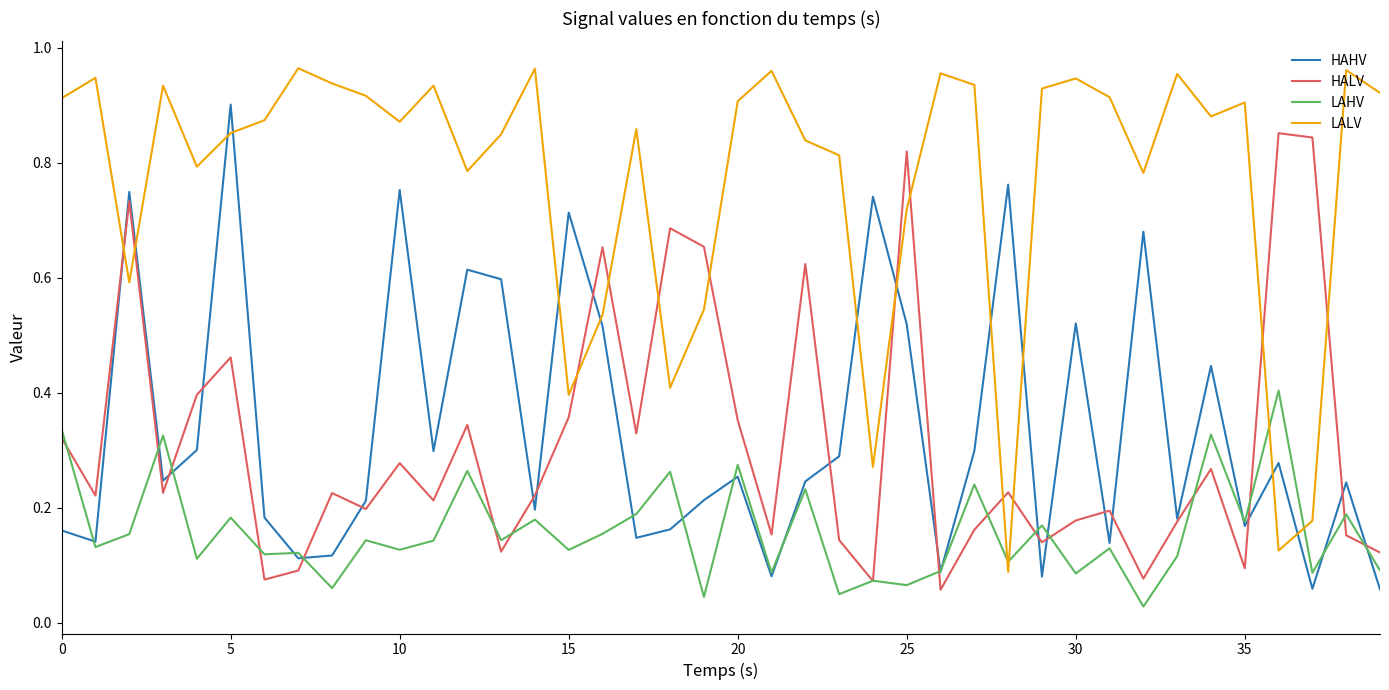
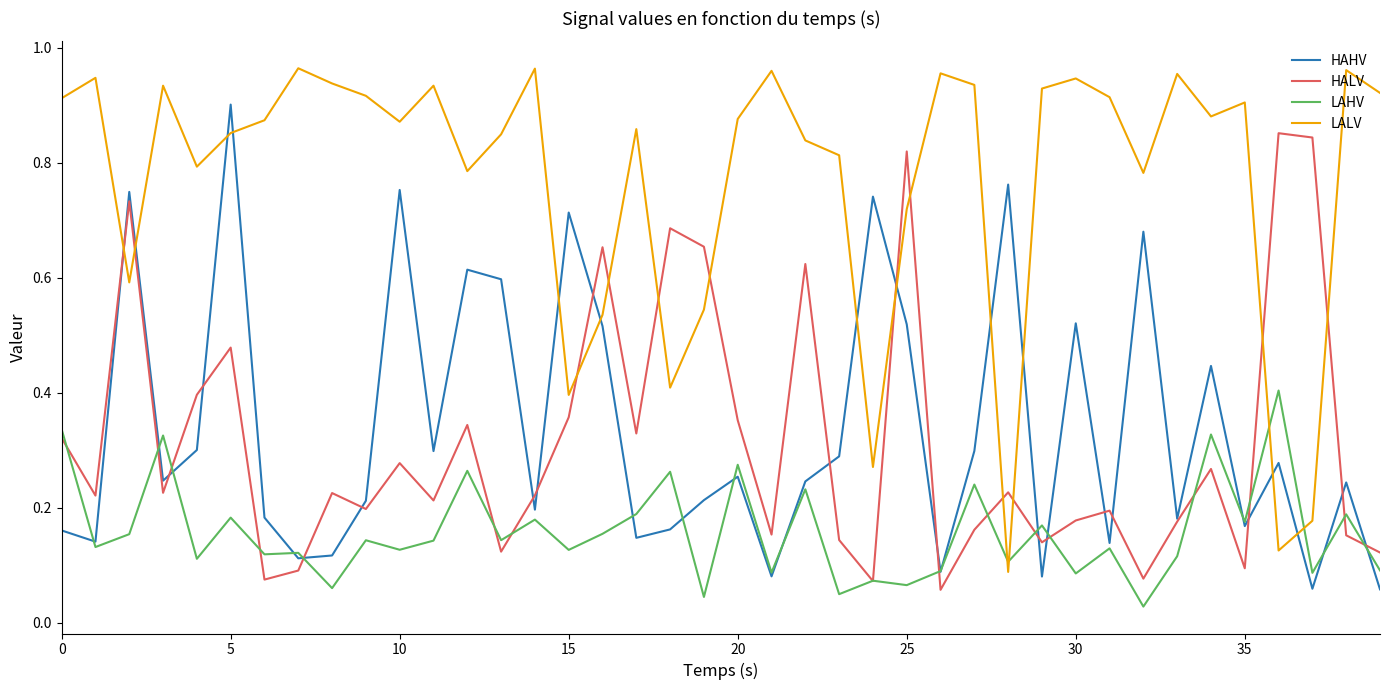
  {
    "HAHV": {
      "0": 0.16,
      "5": 0.90,
      "10": 0.75,
      "15": 0.71,
      "20": 0.25,
      "25": 0.52,
      "30": 0.52,
      "35": 0.17
    },
    "HALV": {
      "0": 0.32,
-     "5": 0.46,
+     "5": 0.48,
      "10": 0.28,
      "15": 0.36,
      "20": 0.35,
      "25": 0.82,
      "30": 0.18,
      "35": 0.09
    },
    "LAHV": {
      "0": 0.34,
      "5": 0.18,
      "10": 0.13,
      "15": 0.13,
      "20": 0.27,
      "25": 0.07,
      "30": 0.09,
      "35": 0.18
    },
    "LALV": {
      "0": 0.91,
      "5": 0.85,
      "10": 0.87,
      "15": 0.40,
-     "20": 0.91,
+     "20": 0.88,
      "25": 0.72,
      "30": 0.95,
      "35": 0.90
    }
  }
